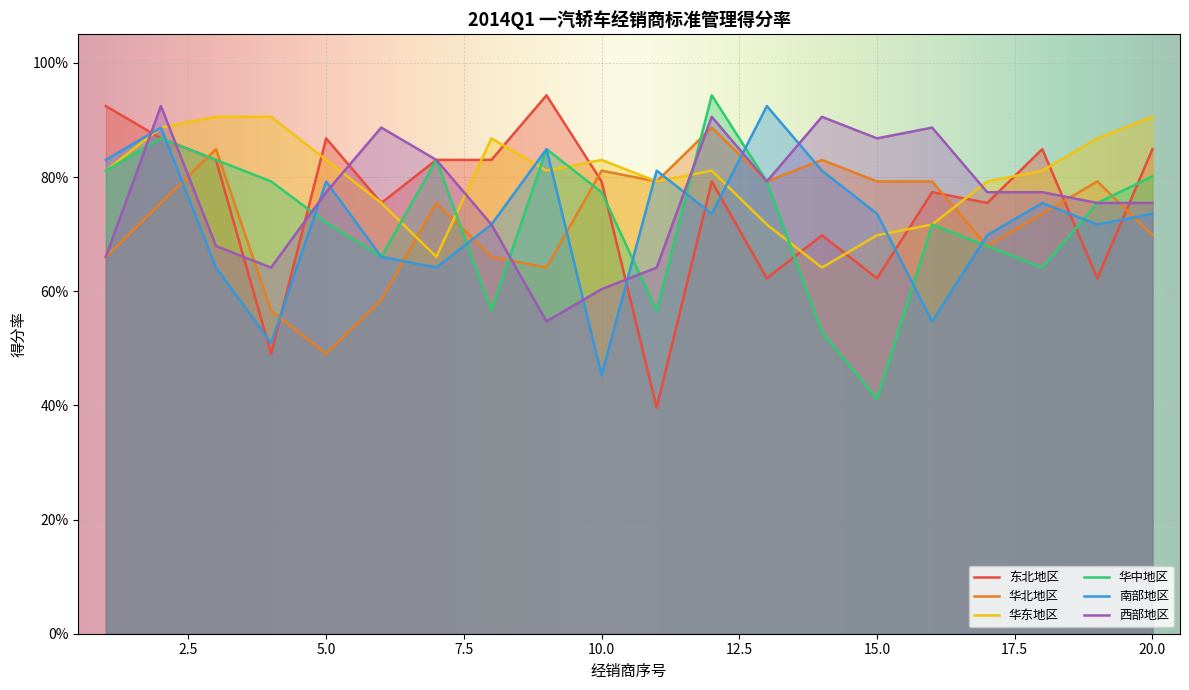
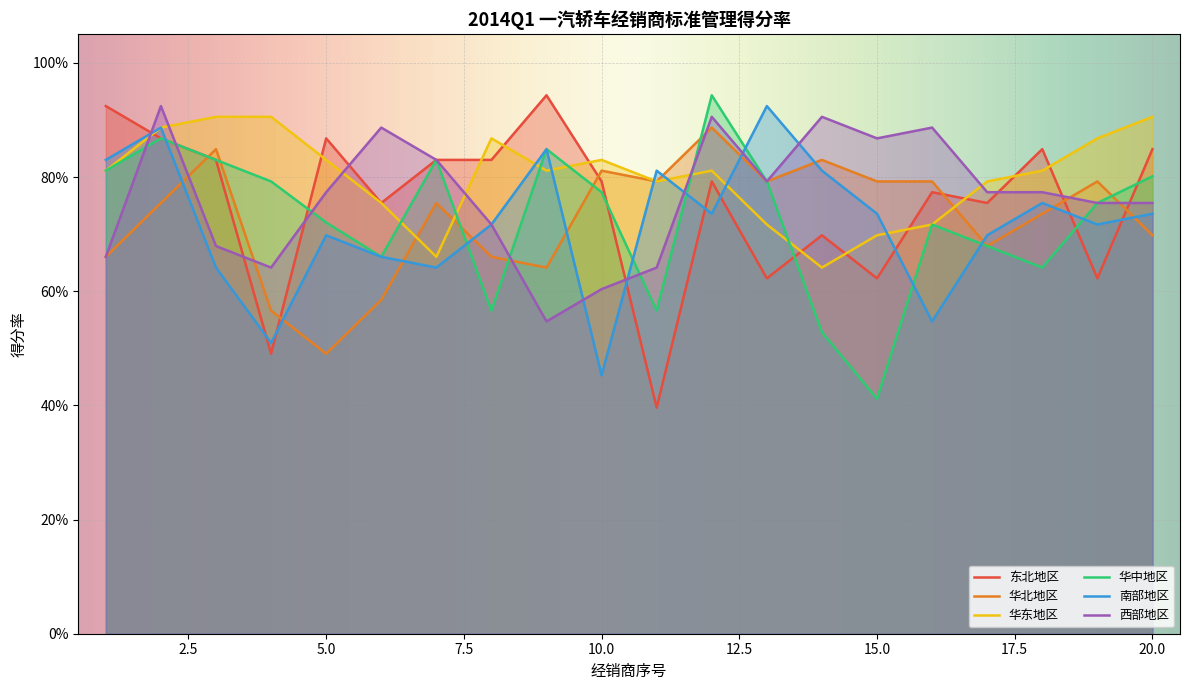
  {
    "华东地区": {
      "5.0": "83%",
      "10.0": "83%",
      "15.0": "70%",
      "20.0": "91%"
    },
    "华中地区": {
      "5.0": "72%",
      "10.0": "77%",
      "15.0": "41%",
      "20.0": "80%"
    },
    "南部地区": {
-     "5.0": "79%",
+     "5.0": "70%",
      "10.0": "45%",
      "15.0": "74%",
      "20.0": "74%"
    },
    "西部地区": {
      "5.0": "77%",
      "10.0": "60%",
      "15.0": "87%",
      "20.0": "75%"
    }
  }
